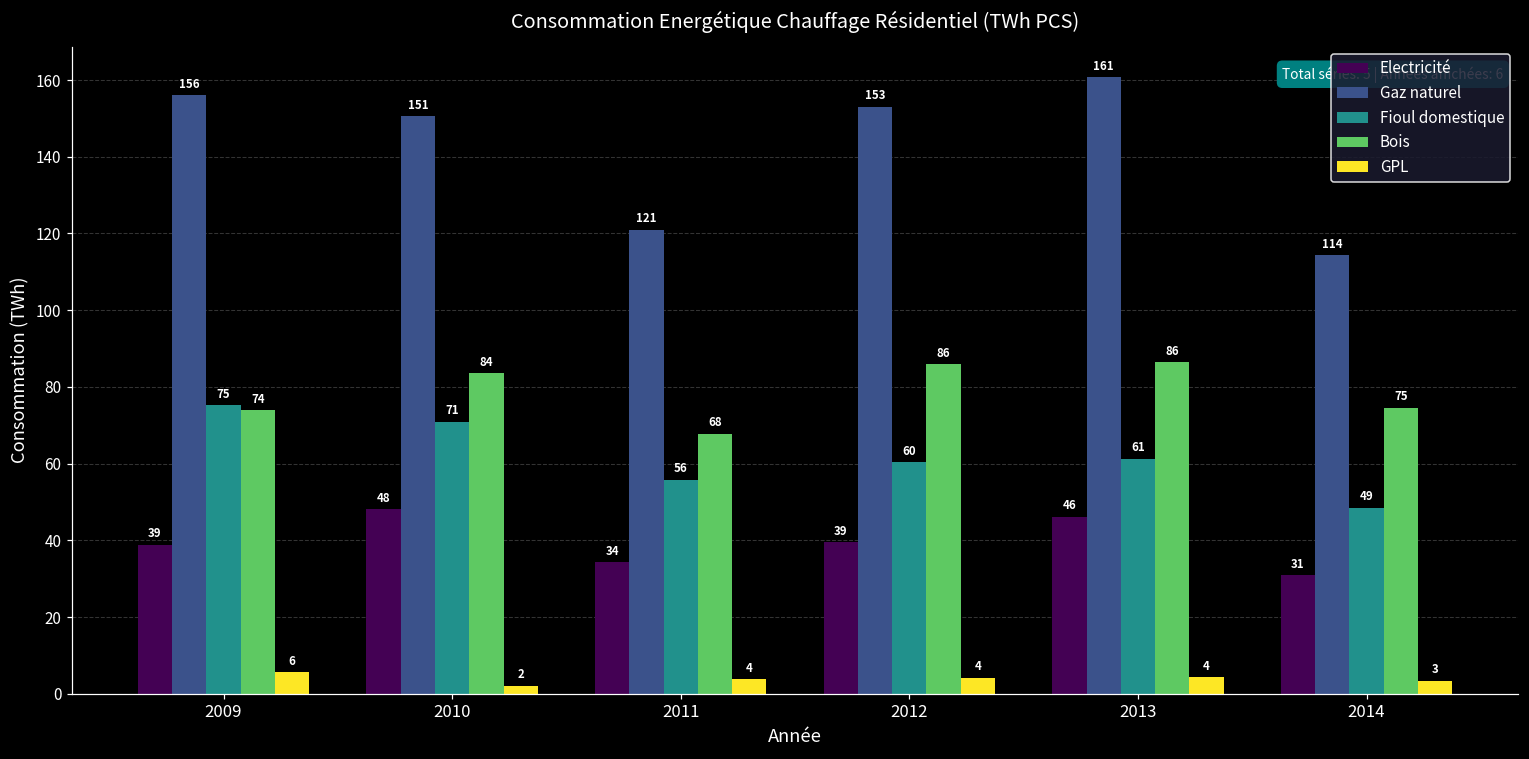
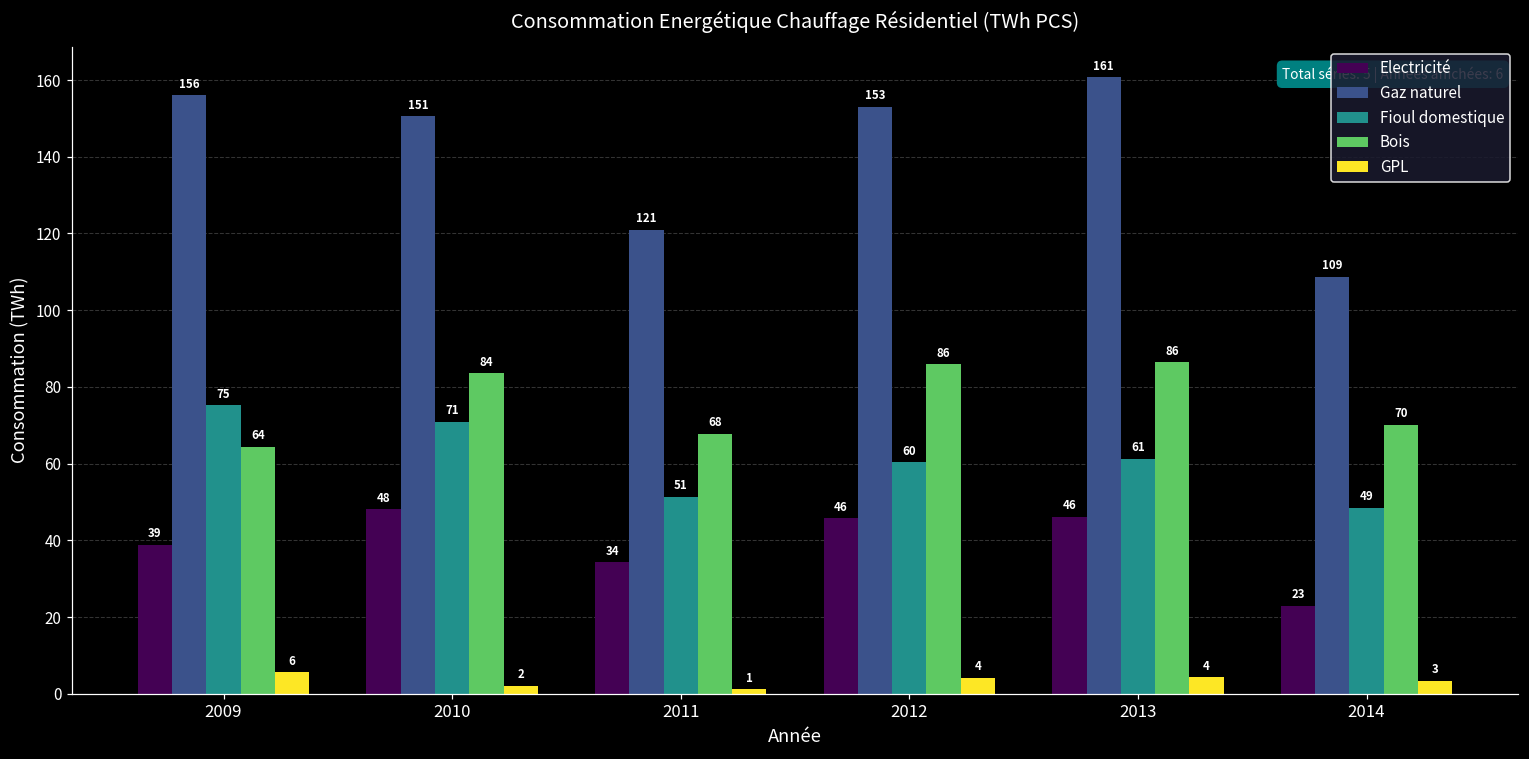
  {
    "Electricité": {
      "2009": 39,
      "2010": 48,
      "2011": 34,
-     "2012": 39,
+     "2012": 46,
      "2013": 46,
-     "2014": 31
+     "2014": 23
    },
    "Gaz naturel": {
      "2009": 156,
      "2010": 151,
      "2011": 121,
      "2012": 153,
      "2013": 161,
-     "2014": 114
+     "2014": 109
    },
    "Fioul domestique": {
      "2009": 75,
      "2010": 71,
-     "2011": 56,
+     "2011": 51,
      "2012": 60,
      "2013": 61,
      "2014": 49
    },
    "Bois": {
-     "2009": 74,
+     "2009": 64,
      "2010": 84,
      "2011": 68,
      "2012": 86,
      "2013": 86,
-     "2014": 75
+     "2014": 70
    },
    "GPL": {
      "2009": 6,
      "2010": 2,
-     "2011": 4,
+     "2011": 1,
      "2012": 4,
      "2013": 4,
      "2014": 3
    }
  }
